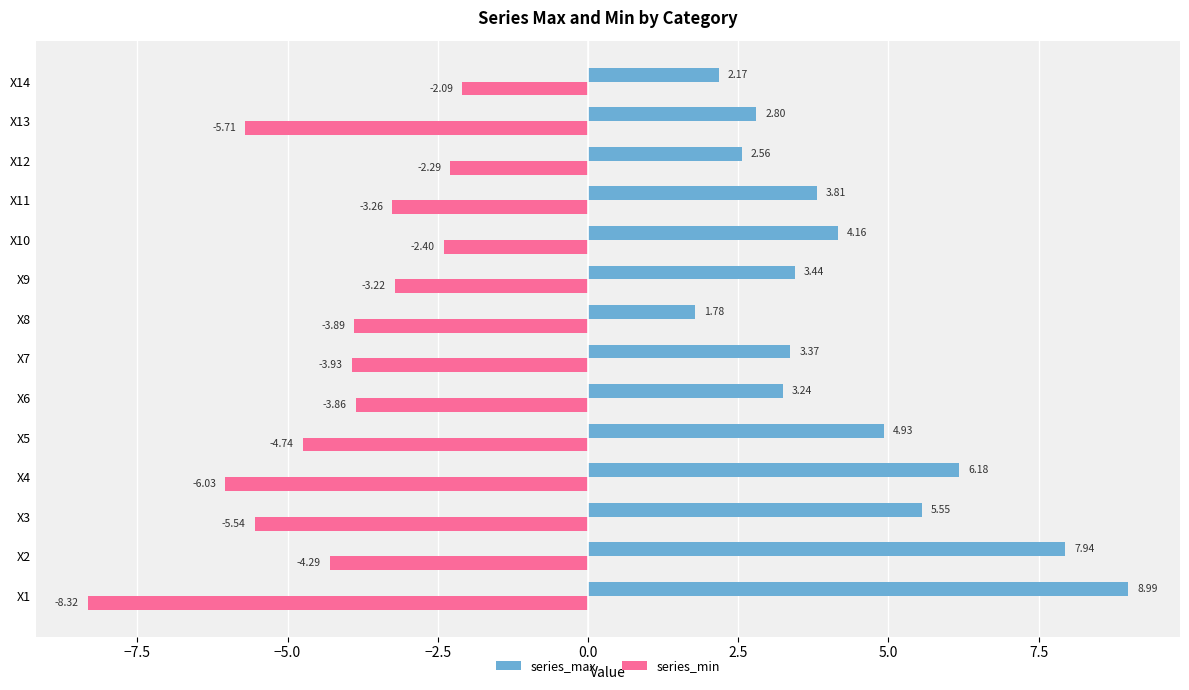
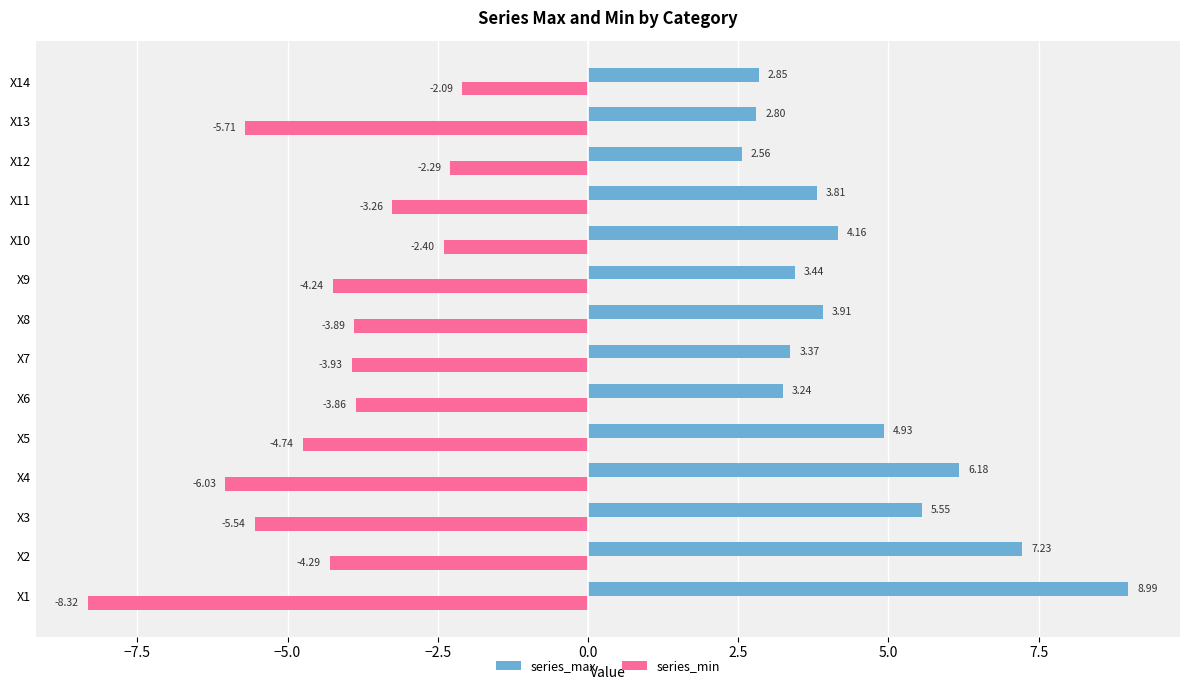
  {
    "series_max": {
-     "X14": 2.17,
+     "X14": 2.85,
      "X13": 2.80,
      "X12": 2.56,
      "X11": 3.81,
      "X10": 4.16,
      "X9": 3.44,
-     "X8": 1.78,
+     "X8": 3.91,
      "X7": 3.37,
      "X6": 3.24,
      "X5": 4.93,
      "X4": 6.18,
      "X3": 5.55,
-     "X2": 7.94,
+     "X2": 7.23,
      "X1": 8.99
    },
    "series_min": {
      "X14": -2.09,
      "X13": -5.71,
      "X12": -2.29,
      "X11": -3.26,
      "X10": -2.40,
-     "X9": -3.22,
+     "X9": -4.24,
      "X8": -3.89,
      "X7": -3.93,
      "X6": -3.86,
      "X5": -4.74,
      "X4": -6.03,
      "X3": -5.54,
      "X2": -4.29,
      "X1": -8.32
    }
  }
